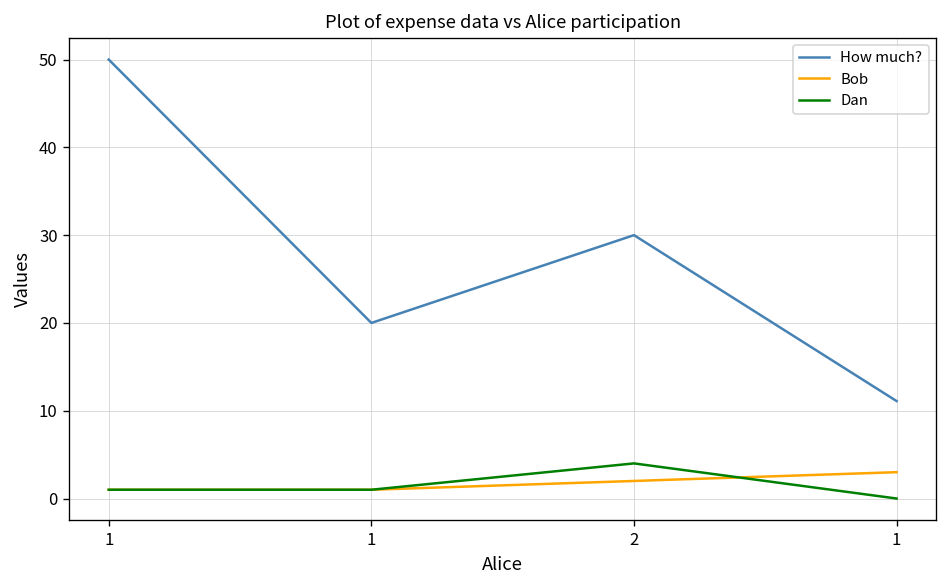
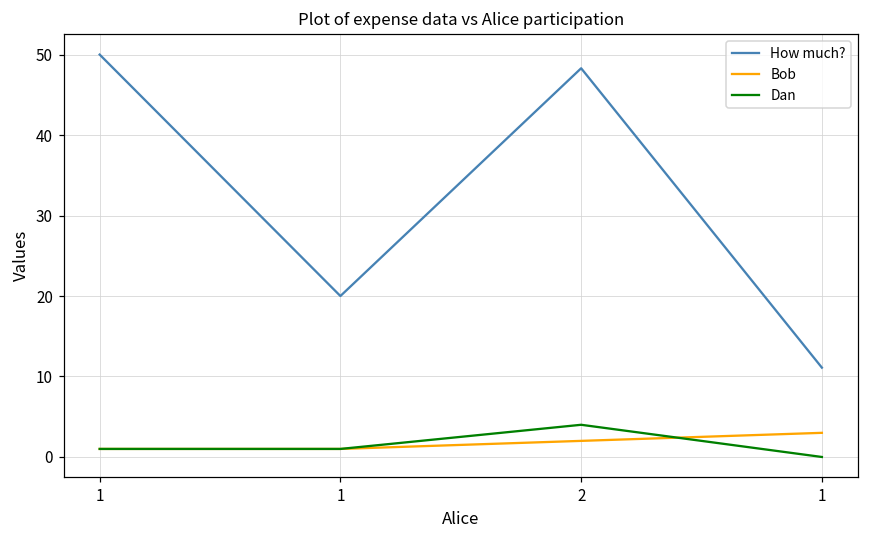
  {
    "How much?": {
-     "2": 30
+     "2": 48
    },
    "Bob": {
      "2": 2
    },
    "Dan": {
      "2": 4
    }
  }
